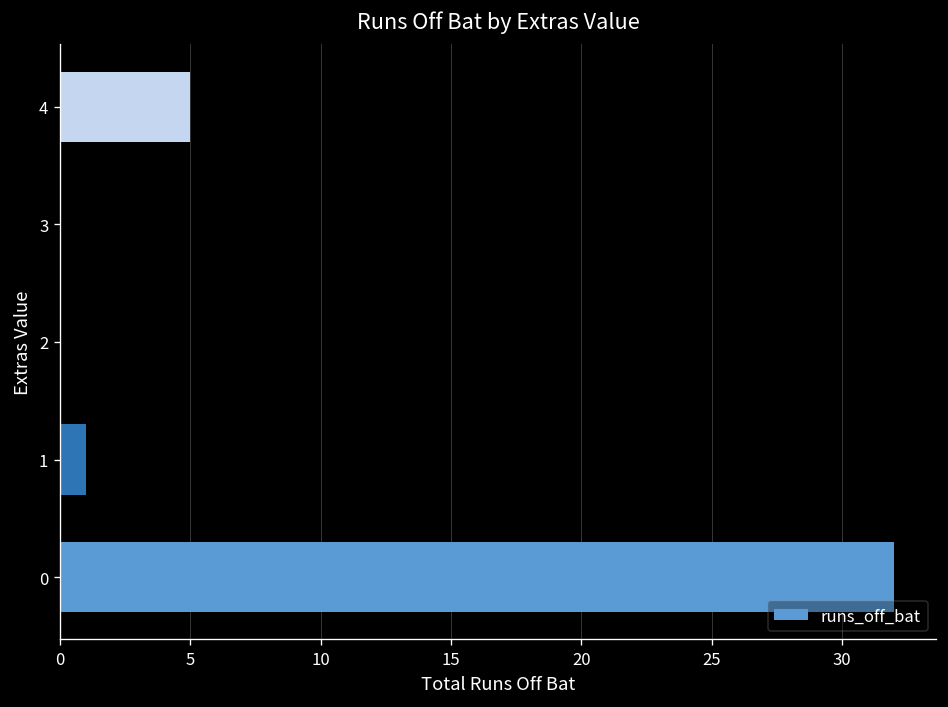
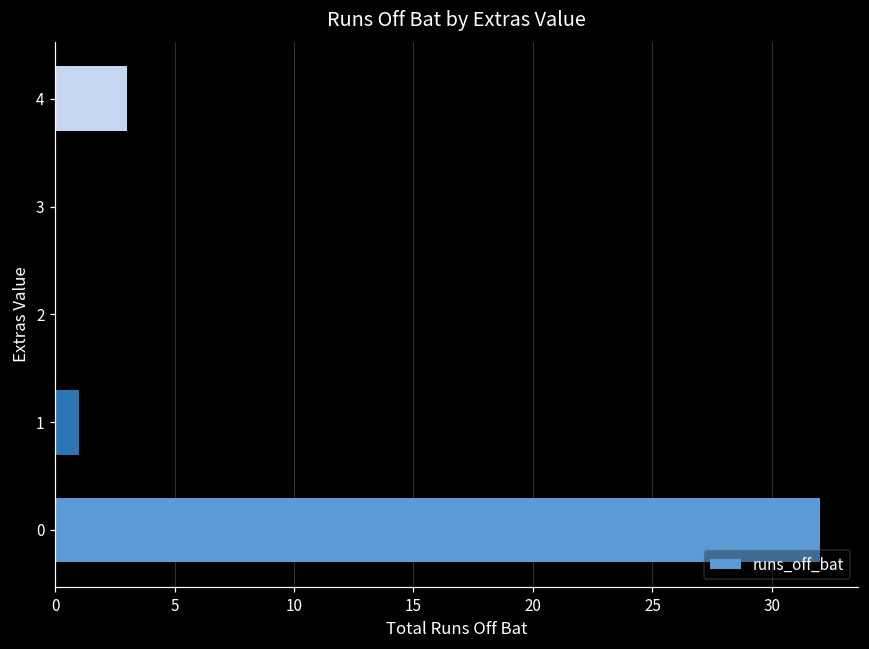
  {
-   "4": 5,
+   "4": 3,
    "3": 0,
    "2": 0,
    "1": 1,
    "0": 32
  }
